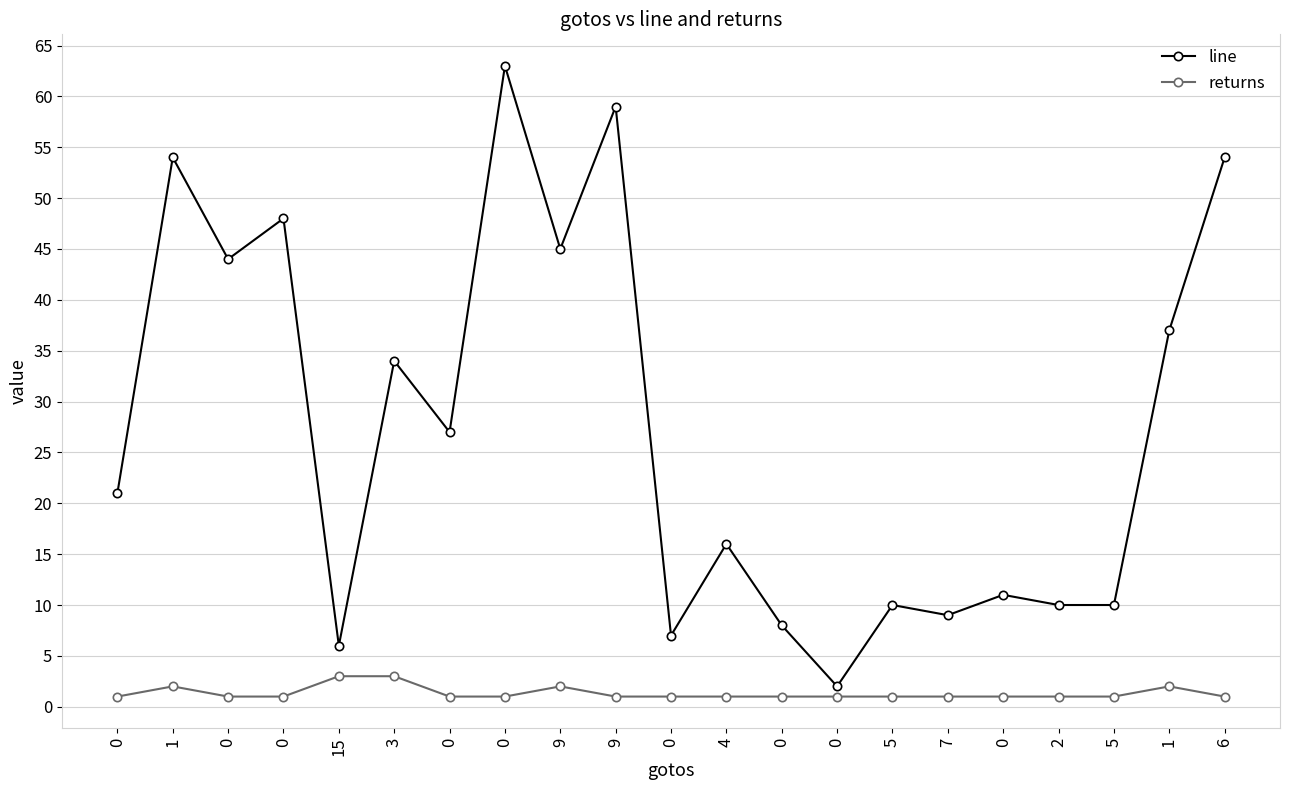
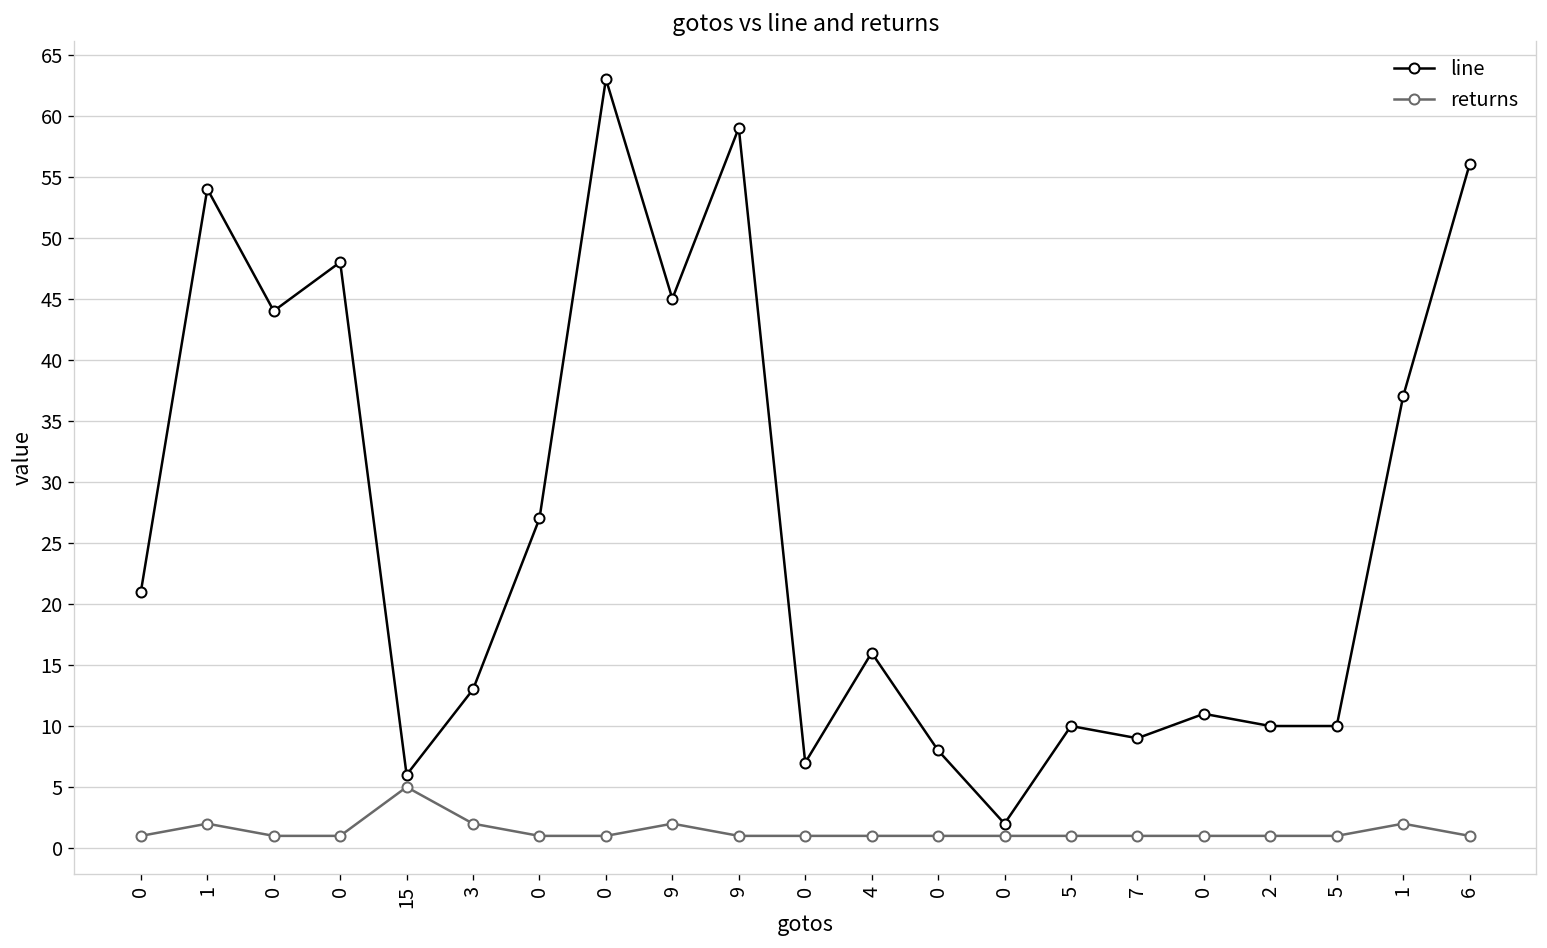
  {
    "line": {
      "15": 6,
-     "3": 34,
+     "3": 13,
      "4": 16,
      "7": 9,
      "2": 10,
-     "6": 54
+     "6": 56
    },
    "returns": {
-     "15": 3,
-     "3": 3,
+     "15": 5,
+     "3": 2,
      "4": 1,
      "7": 1,
      "2": 1,
      "6": 1
    }
  }
